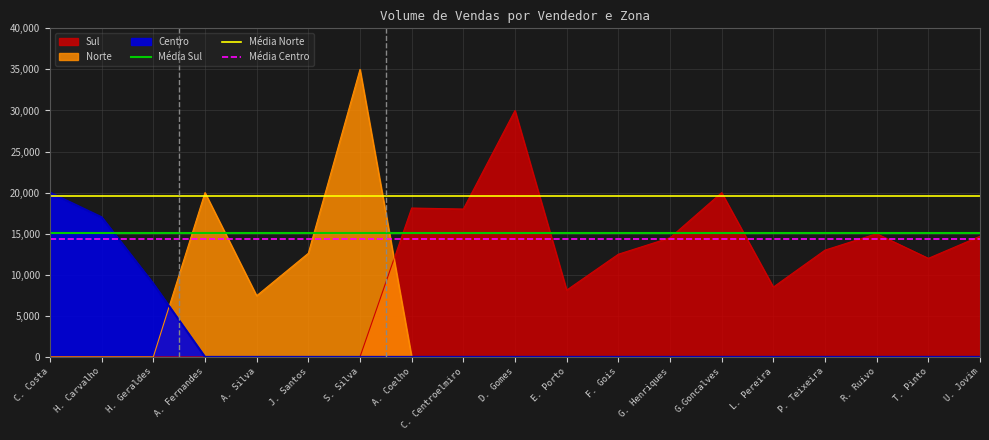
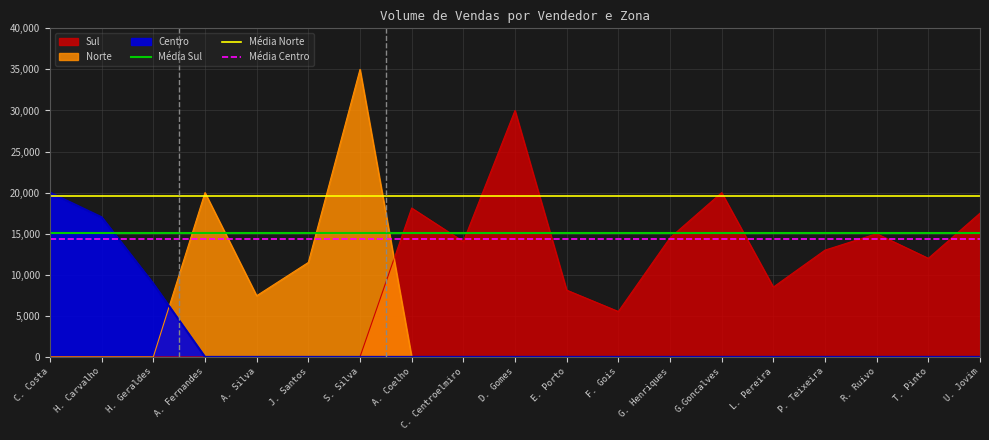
  {
    "Sul": {
      "A. Coelho": "18,000",
-     "C. Centroelmiro": "18,000",
+     "C. Centroelmiro": "14,000",
      "D. Gomes": "30,000",
      "E. Porto": "8,000",
-     "F. Gois": "13,000",
+     "F. Gois": "6,000",
      "G. Henriques": "15,000",
      "G.Goncalves": "20,000",
      "L. Pereira": "9,000",
      "P. Teixeira": "13,000",
      "R. Ruivo": "15,000",
      "T. Pinto": "12,000",
-     "U. Jovim": "15,000"
+     "U. Jovim": "18,000"
    },
    "Norte": {
      "A. Fernandes": "20,000",
      "A. Silva": "7,000",
-     "J. Santos": "13,000",
+     "J. Santos": "12,000",
      "S. Silva": "35,000"
    },
    "Centro": {
      "C. Costa": "20,000",
      "H. Carvalho": "17,000",
      "H. Geraldes": "9,000"
    }
  }
